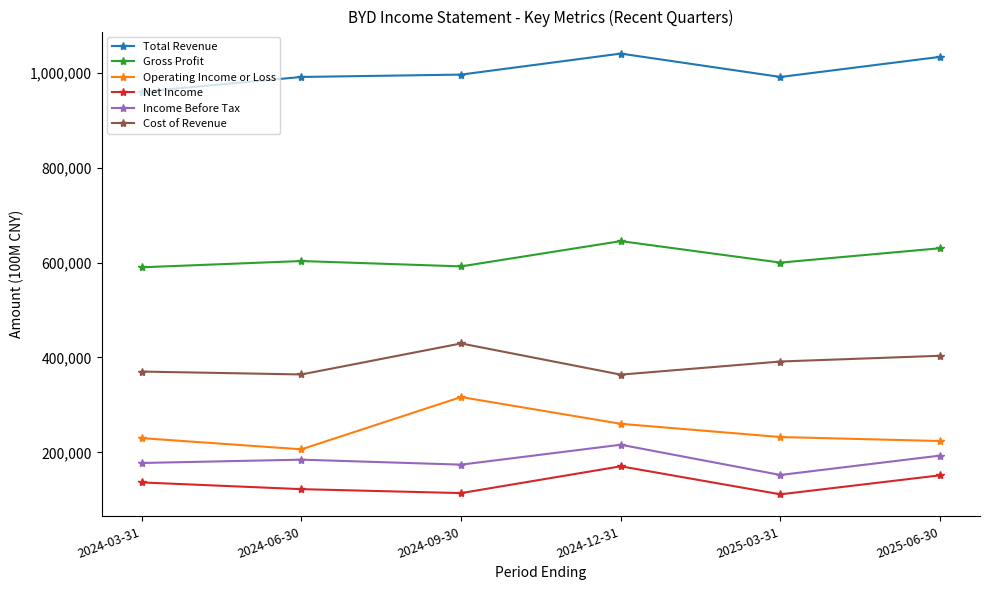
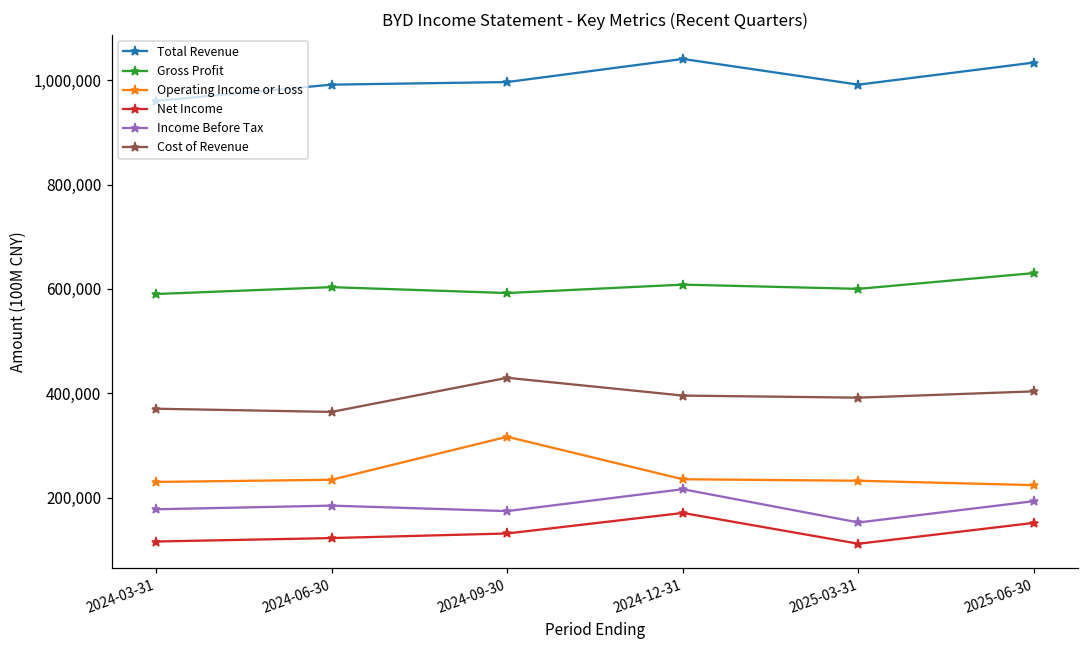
  {
    "Total Revenue": {
      "2024-06-30": "990,000",
      "2024-09-30": "1,000,000",
      "2024-12-31": "1,040,000",
      "2025-03-31": "990,000",
      "2025-06-30": "1,030,000"
    },
    "Gross Profit": {
      "2024-03-31": "590,000",
      "2024-06-30": "600,000",
      "2024-09-30": "590,000",
-     "2024-12-31": "650,000",
+     "2024-12-31": "610,000",
      "2025-03-31": "600,000",
      "2025-06-30": "630,000"
    },
    "Operating Income or Loss": {
      "2024-03-31": "230,000",
-     "2024-06-30": "210,000",
+     "2024-06-30": "230,000",
      "2024-09-30": "320,000",
-     "2024-12-31": "260,000",
+     "2024-12-31": "240,000",
      "2025-03-31": "230,000",
      "2025-06-30": "220,000"
    },
    "Net Income": {
-     "2024-03-31": "140,000",
+     "2024-03-31": "120,000",
      "2024-06-30": "120,000",
-     "2024-09-30": "110,000",
+     "2024-09-30": "130,000",
      "2024-12-31": "170,000",
      "2025-03-31": "110,000",
      "2025-06-30": "150,000"
    },
    "Income Before Tax": {
      "2024-03-31": "180,000",
      "2024-06-30": "180,000",
      "2024-09-30": "170,000",
      "2024-12-31": "220,000",
      "2025-03-31": "150,000",
      "2025-06-30": "190,000"
    },
    "Cost of Revenue": {
      "2024-03-31": "370,000",
      "2024-06-30": "360,000",
      "2024-09-30": "430,000",
-     "2024-12-31": "360,000",
+     "2024-12-31": "400,000",
      "2025-03-31": "390,000",
      "2025-06-30": "400,000"
    }
  }
